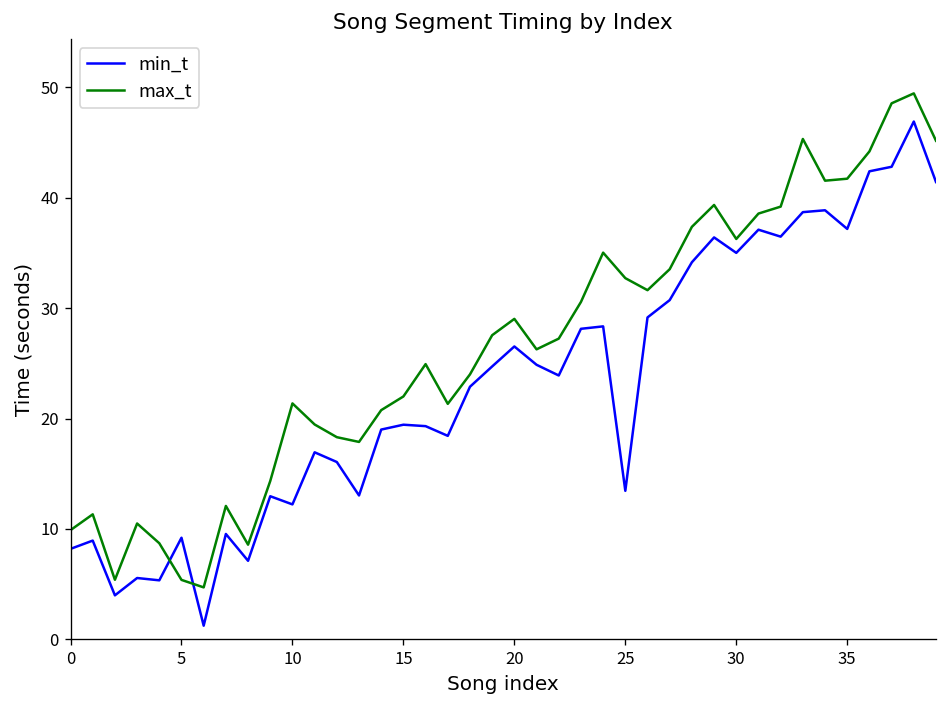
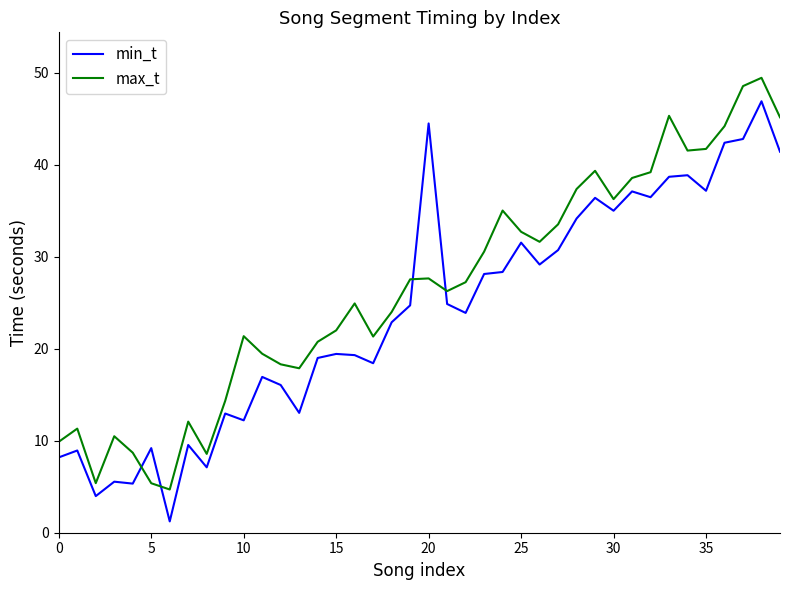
  {
    "min_t": {
      "0": 8,
      "5": 9,
      "10": 12,
      "15": 19,
-     "20": 27,
-     "25": 13,
+     "20": 45,
+     "25": 32,
      "30": 35,
      "35": 37
    },
    "max_t": {
      "0": 10,
      "5": 5,
      "10": 21,
      "15": 22,
-     "20": 29,
+     "20": 28,
      "25": 33,
      "30": 36,
      "35": 42
    }
  }
